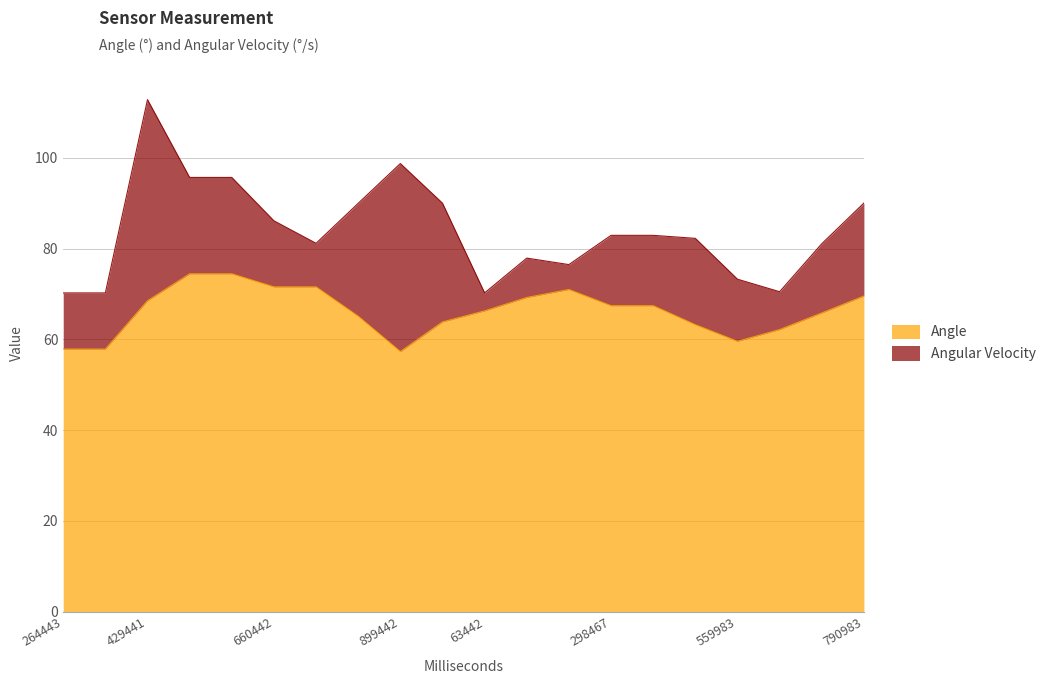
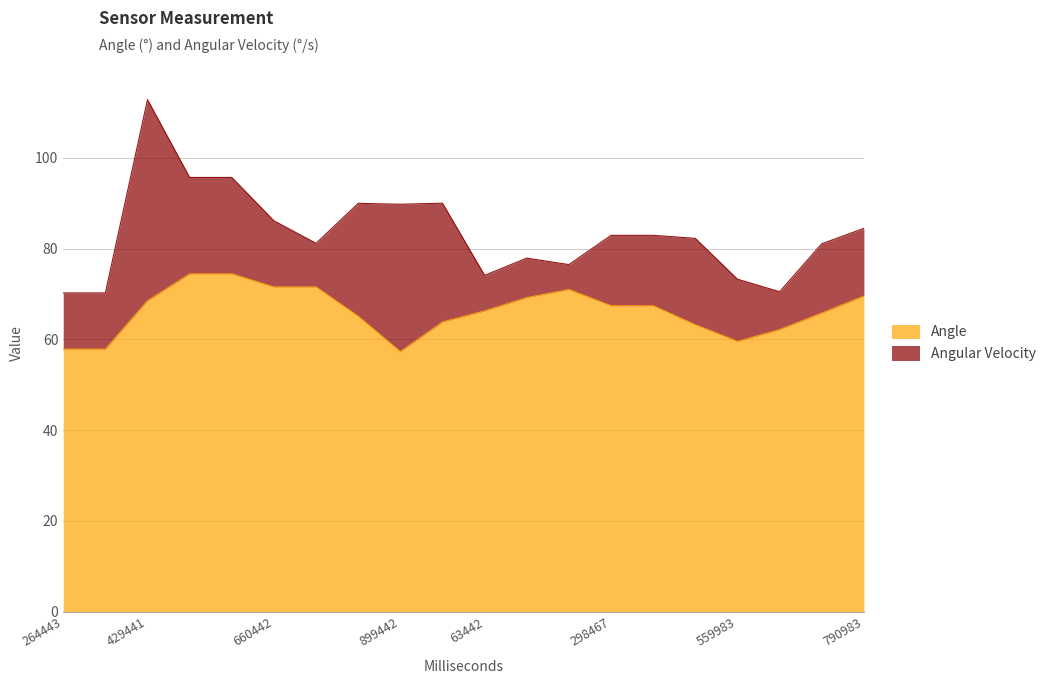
  {
    "Angle": {
      "264443": 58,
      "429441": 68,
      "660442": 72,
      "899442": 57,
      "63442": 66,
      "298467": 67,
      "559983": 60,
      "790983": 70
    },
    "Angular Velocity": {
      "264443": 12,
      "429441": 44,
      "660442": 15,
-     "899442": 41,
-     "63442": 4,
+     "899442": 32,
+     "63442": 8,
      "298467": 15,
      "559983": 14,
-     "790983": 20
+     "790983": 15
    }
  }
